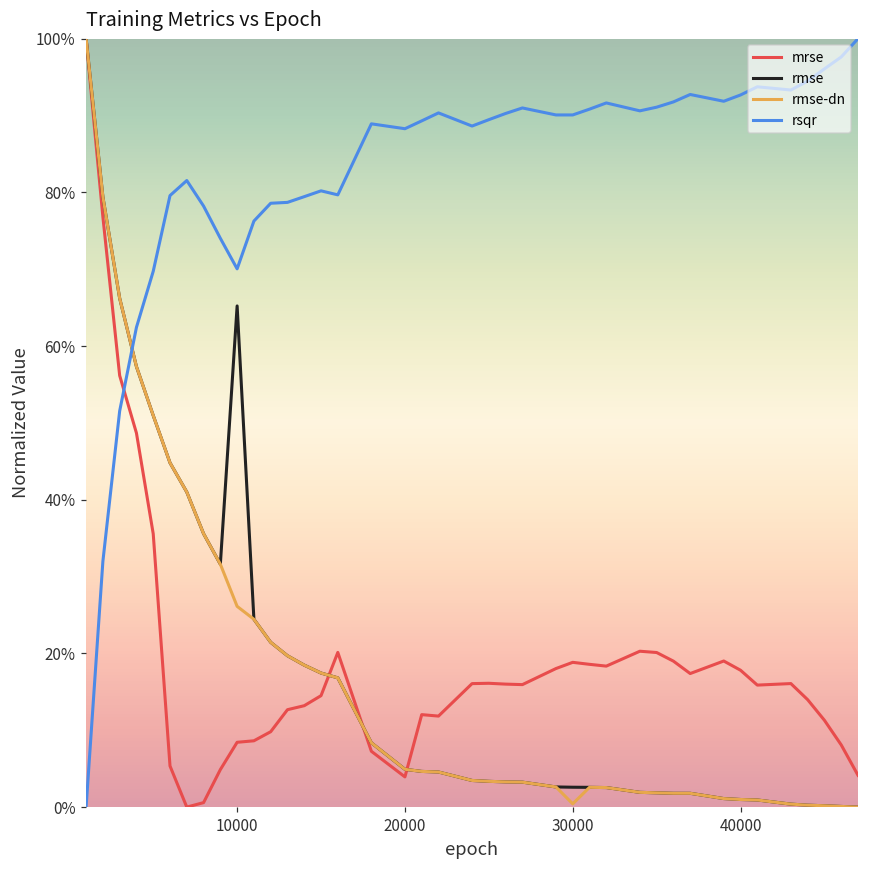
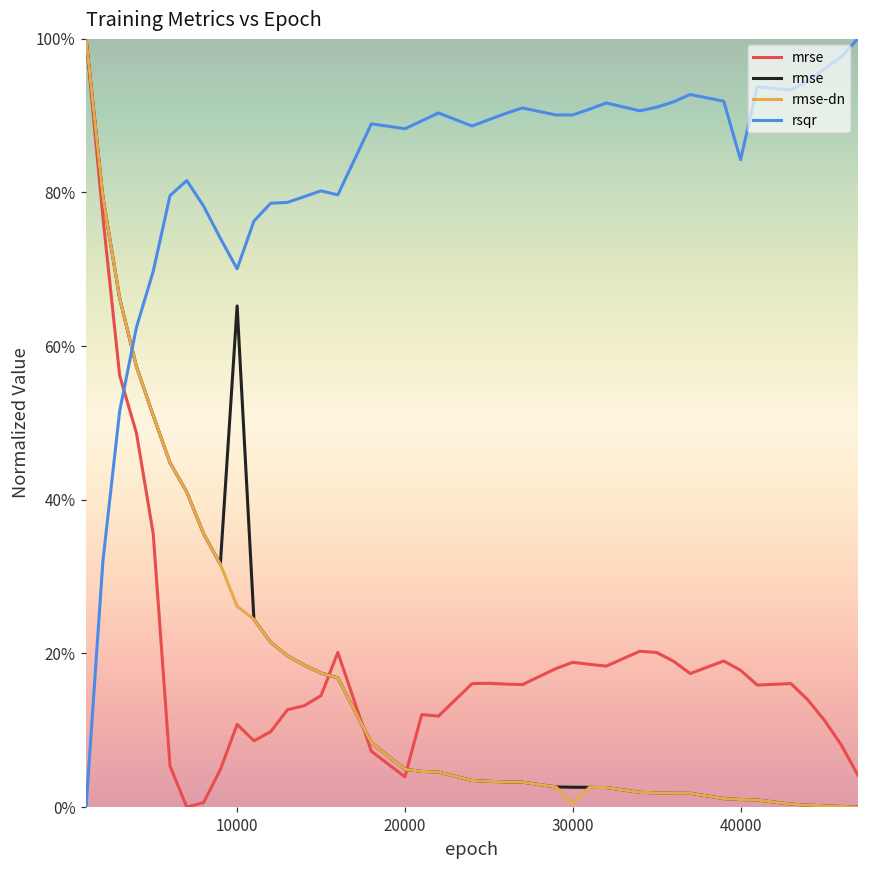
  {
    "mrse": {
-     "10000": "8%",
+     "10000": "11%",
      "20000": "4%",
      "30000": "19%",
      "40000": "18%"
    },
    "rmse": {
      "10000": "65%",
      "30000": "3%"
    },
    "rmse-dn": {
      "10000": "26%",
      "30000": "0%"
    },
    "rsqr": {
      "10000": "70%",
      "20000": "88%",
      "30000": "90%",
-     "40000": "93%"
+     "40000": "84%"
    }
  }
